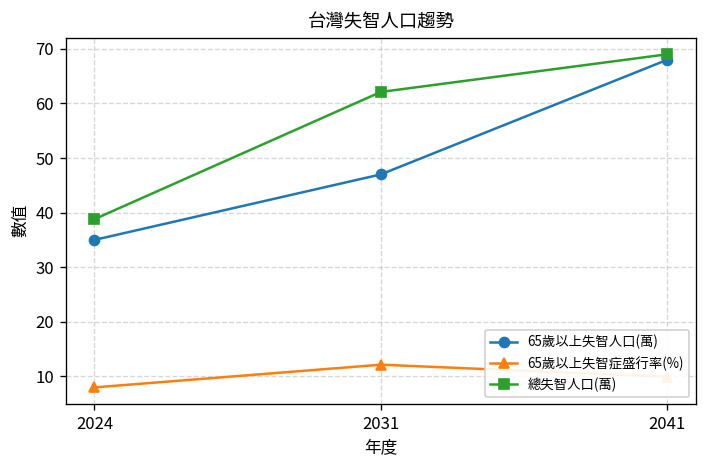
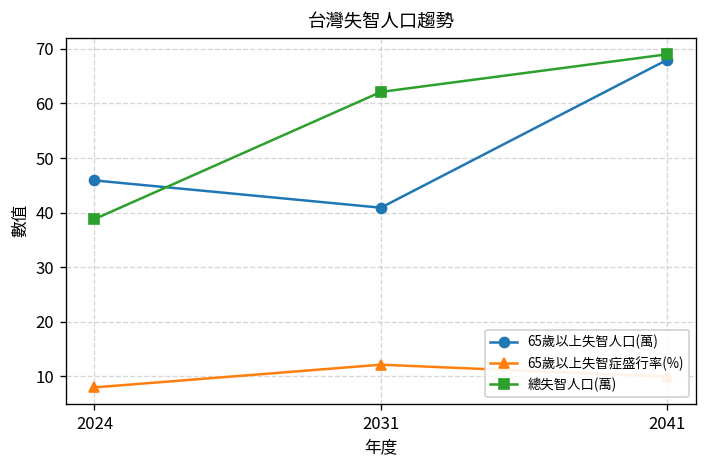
  {
    "65歲以上失智人口(萬)": {
-     "2024": 35,
-     "2031": 47,
+     "2024": 46,
+     "2031": 41,
      "2041": 68
    },
    "65歲以上失智症盛行率(%)": {
      "2024": 8,
      "2031": 12
    },
    "總失智人口(萬)": {
      "2024": 39,
      "2031": 62,
      "2041": 69
    }
  }
